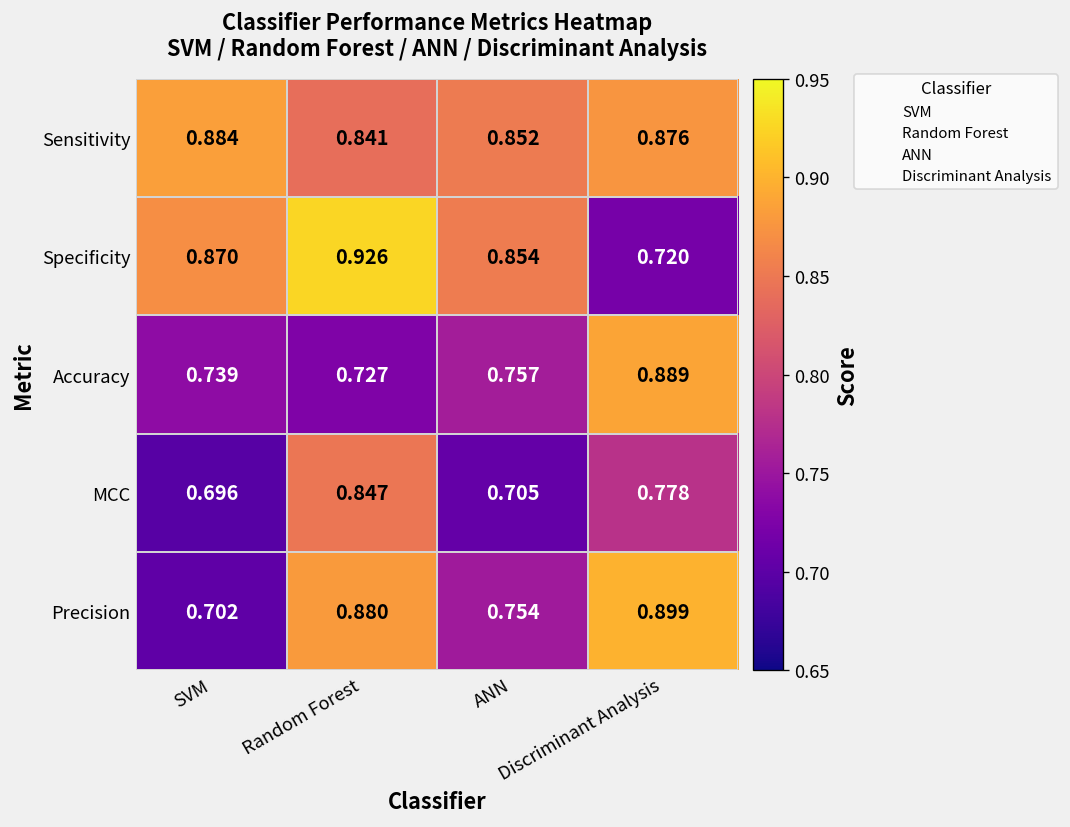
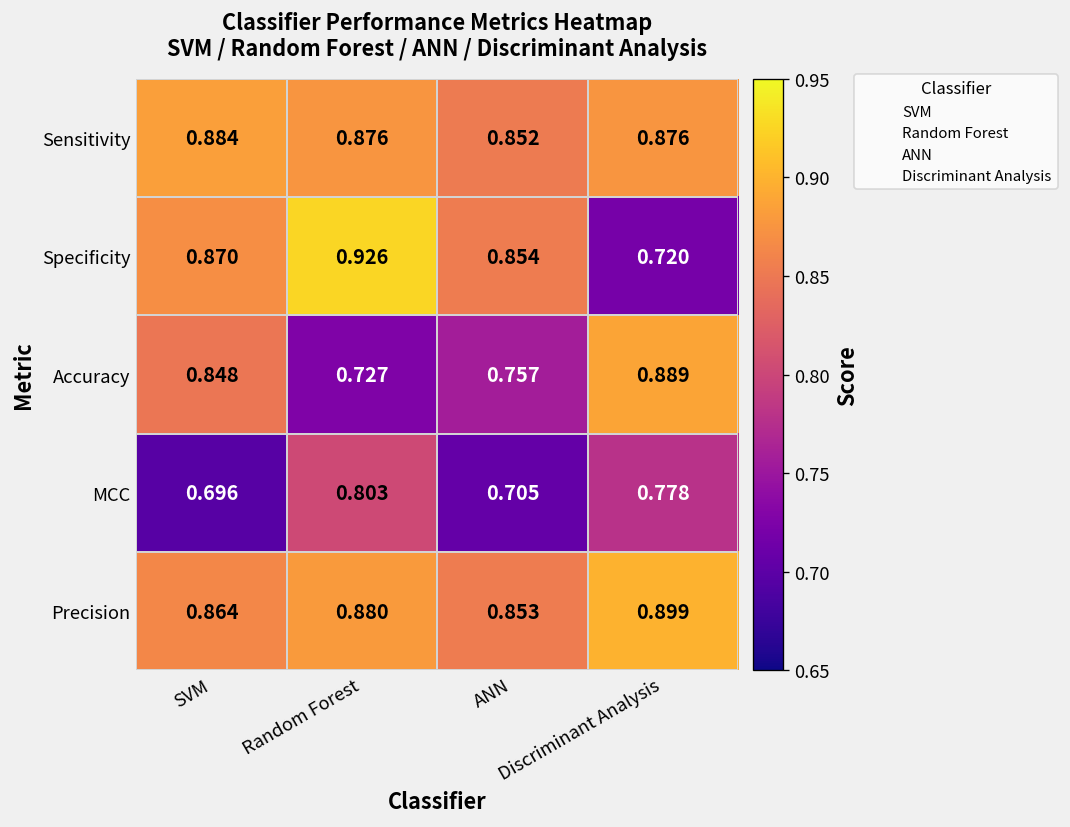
  {
    "Sensitivity": {
      "SVM": 0.884,
-     "Random Forest": 0.841,
+     "Random Forest": 0.876,
      "ANN": 0.852,
      "Discriminant Analysis": 0.876
    },
    "Specificity": {
      "SVM": 0.870,
      "Random Forest": 0.926,
      "ANN": 0.854,
      "Discriminant Analysis": 0.720
    },
    "Accuracy": {
-     "SVM": 0.739,
+     "SVM": 0.848,
      "Random Forest": 0.727,
      "ANN": 0.757,
      "Discriminant Analysis": 0.889
    },
    "MCC": {
      "SVM": 0.696,
-     "Random Forest": 0.847,
+     "Random Forest": 0.803,
      "ANN": 0.705,
      "Discriminant Analysis": 0.778
    },
    "Precision": {
-     "SVM": 0.702,
+     "SVM": 0.864,
      "Random Forest": 0.880,
-     "ANN": 0.754,
+     "ANN": 0.853,
      "Discriminant Analysis": 0.899
    }
  }
